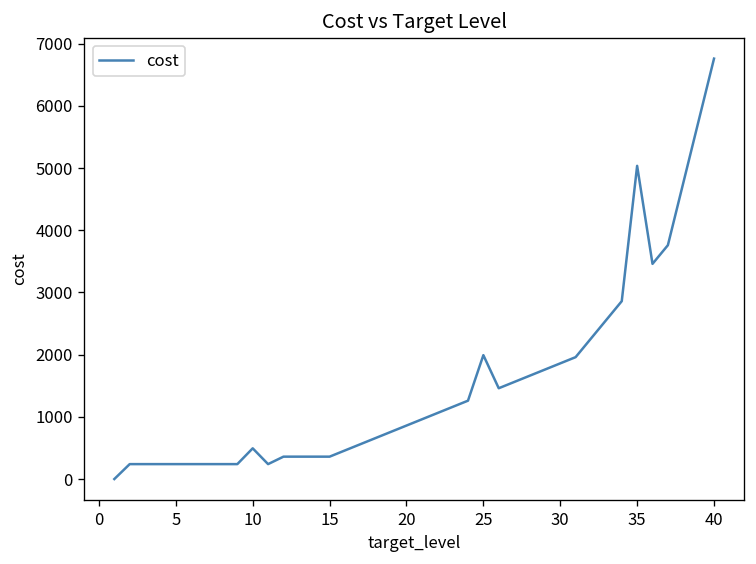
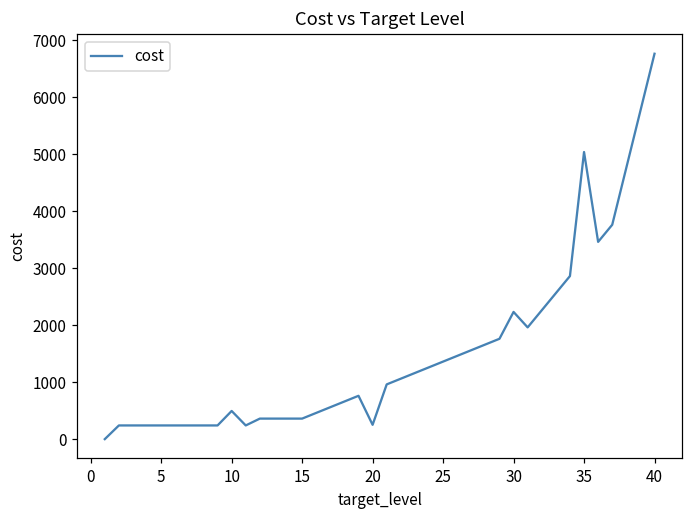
  {
    "5": 200,
    "10": 500,
    "15": 400,
-   "20": 900,
-   "25": 2000,
-   "30": 1900,
+   "20": 300,
+   "25": 1400,
+   "30": 2200,
    "35": 5000,
    "40": 6800
  }
